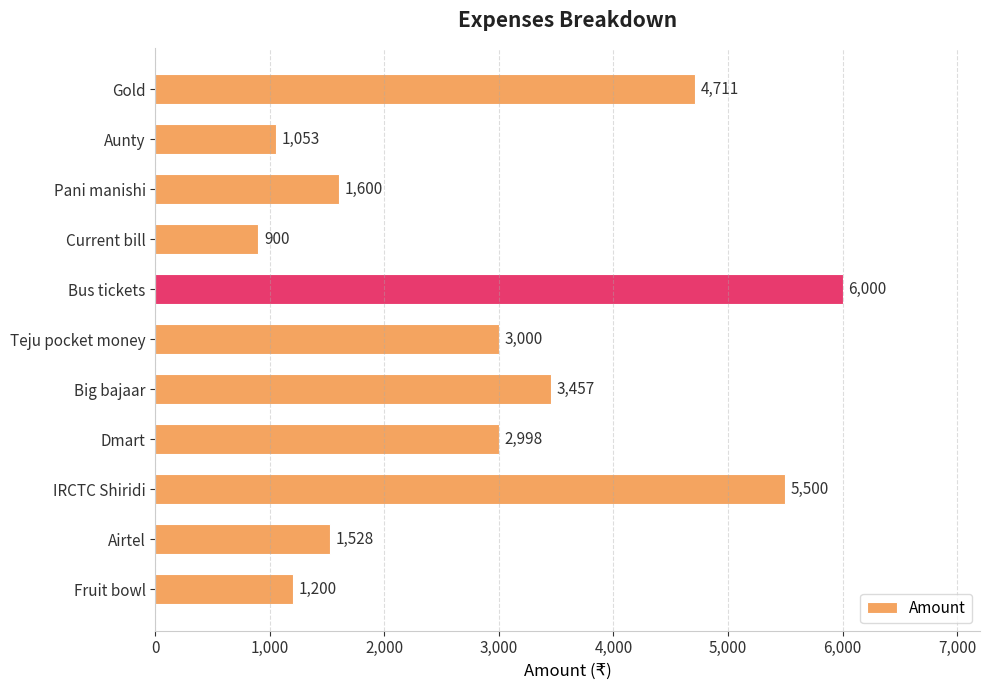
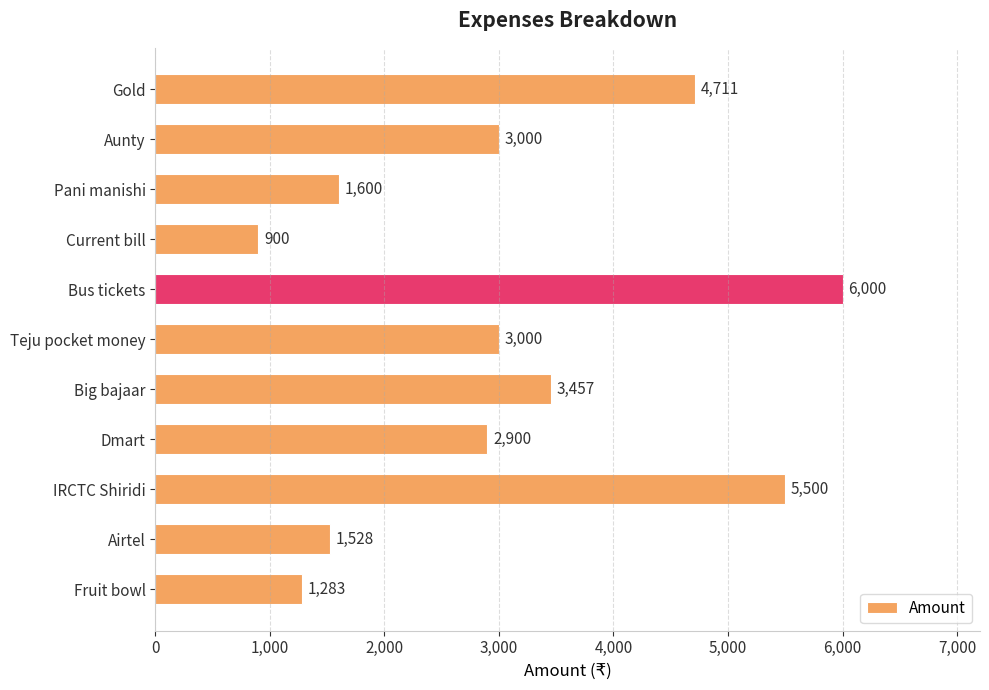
  {
    "Gold": "4,711",
-   "Aunty": "1,053",
+   "Aunty": "3,000",
    "Pani manishi": "1,600",
    "Current bill": "900",
    "Bus tickets": "6,000",
    "Teju pocket money": "3,000",
    "Big bajaar": "3,457",
-   "Dmart": "2,998",
+   "Dmart": "2,900",
    "IRCTC Shiridi": "5,500",
    "Airtel": "1,528",
-   "Fruit bowl": "1,200"
+   "Fruit bowl": "1,283"
  }
